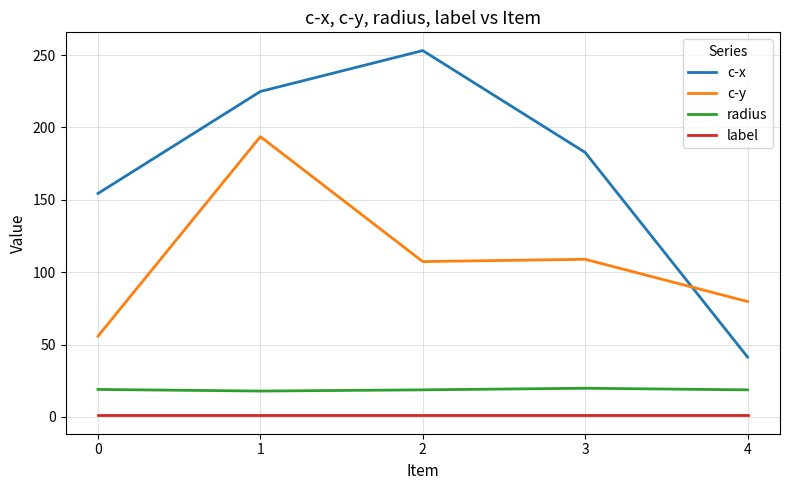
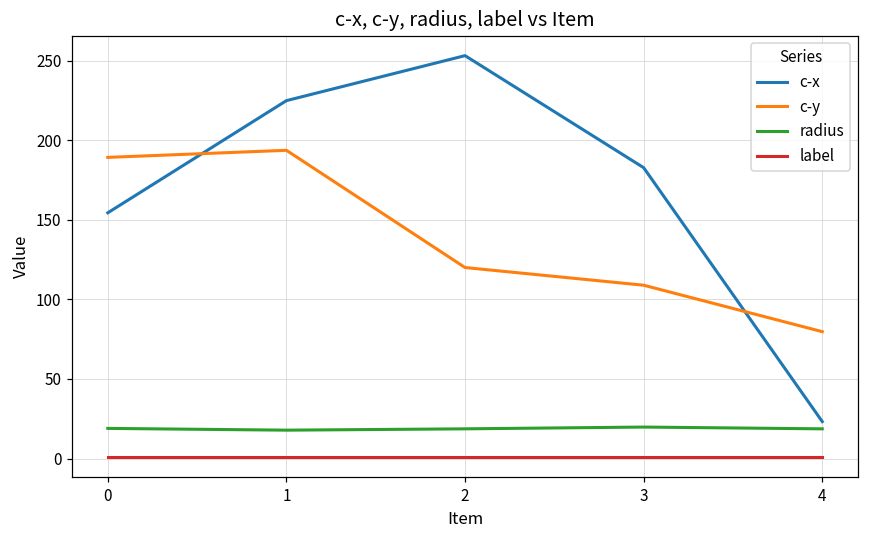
  {
    "c-x": {
      "0": 154,
      "1": 225,
      "2": 253,
      "3": 183,
-     "4": 41
+     "4": 23
    },
    "c-y": {
-     "0": 56,
+     "0": 189,
      "1": 194,
-     "2": 107,
+     "2": 120,
      "3": 109,
      "4": 80
    },
    "radius": {
      "0": 19,
      "1": 18,
      "2": 19,
      "3": 20,
      "4": 19
    },
    "label": {
      "0": 1,
      "1": 1,
      "2": 1,
      "3": 1,
      "4": 1
    }
  }
